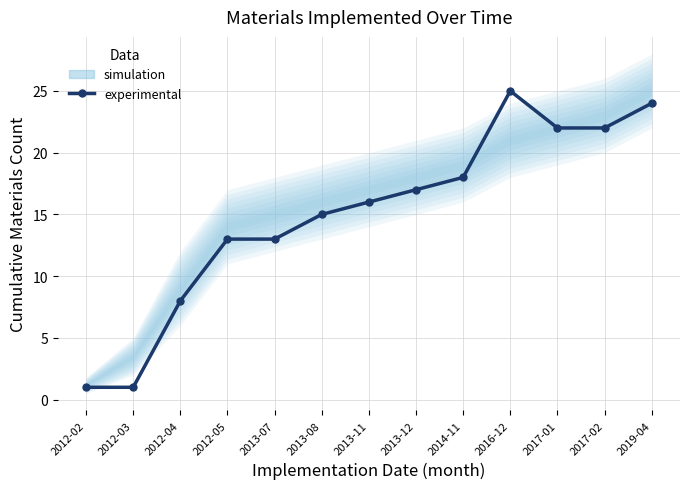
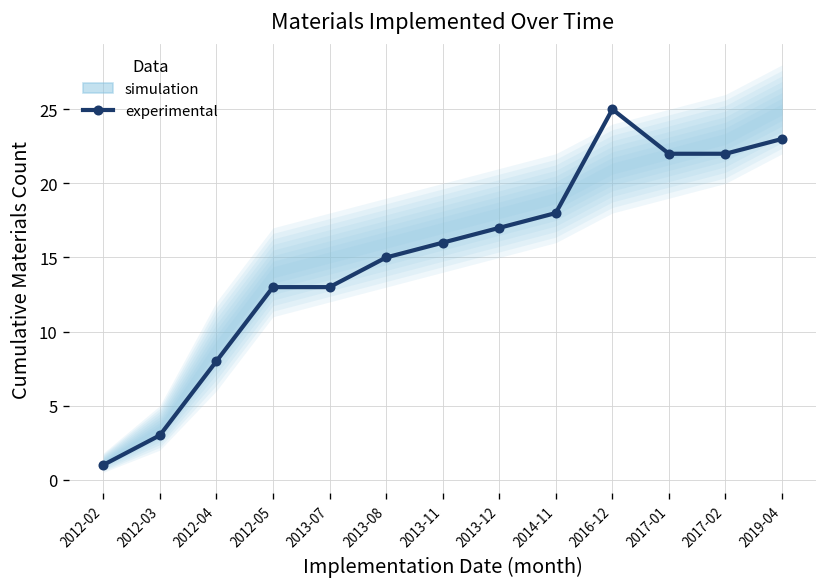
  {
    "experimental": {
      "2012-02": 1,
-     "2012-03": 1,
+     "2012-03": 3,
      "2012-04": 8,
      "2012-05": 13,
      "2013-07": 13,
      "2013-08": 15,
      "2013-11": 16,
      "2013-12": 17,
      "2014-11": 18,
      "2016-12": 25,
      "2017-01": 22,
      "2017-02": 22,
-     "2019-04": 24
+     "2019-04": 23
    }
  }
